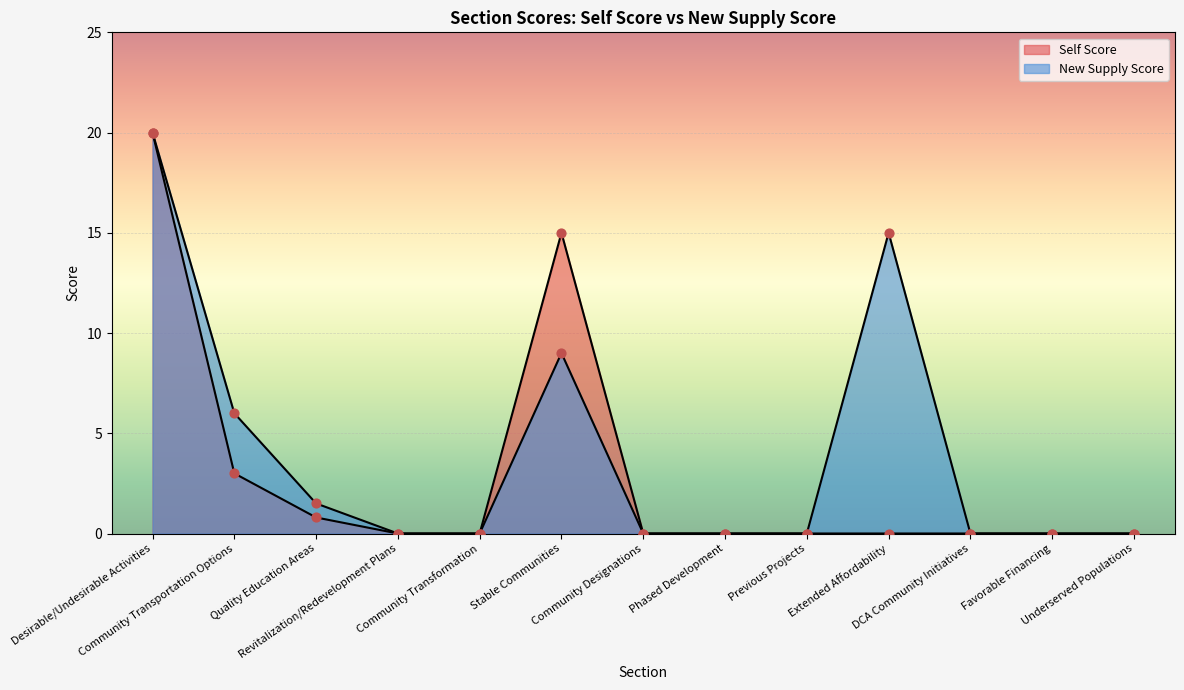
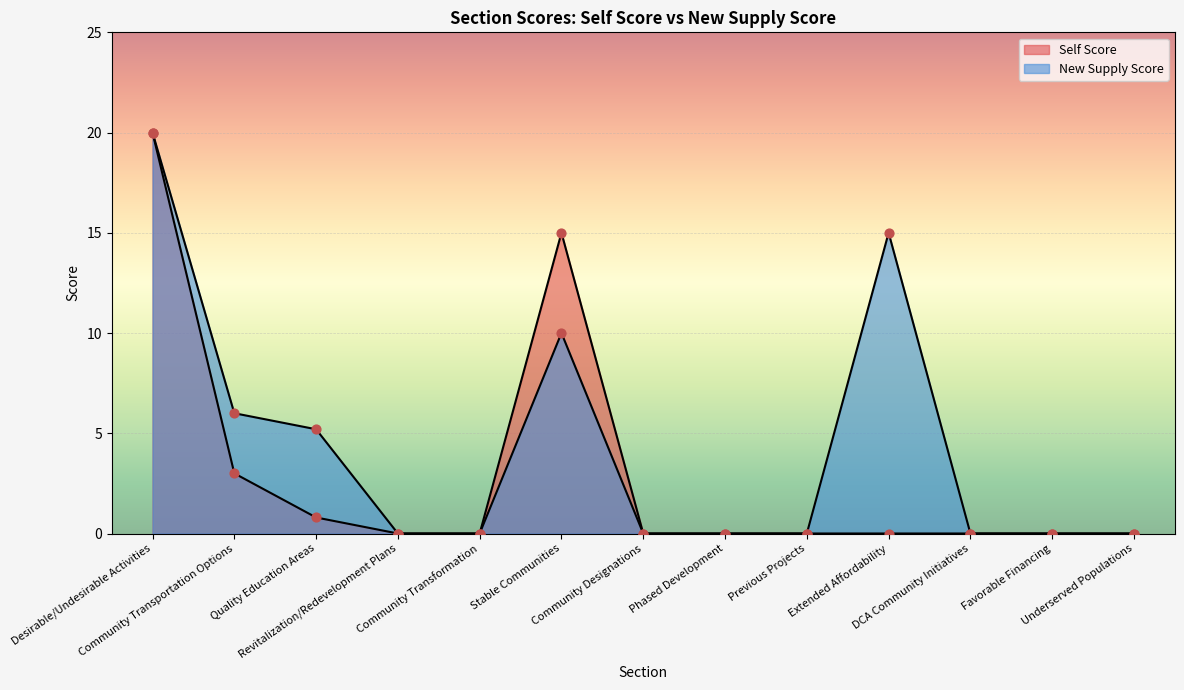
  {
    "Self Score": {
      "Community Transportation Options": 3.0,
      "Quality Education Areas": 0.8,
      "Stable Communities": 15.0,
      "Extended Affordability": 0.0
    },
    "New Supply Score": {
      "Community Transportation Options": 6.0,
-     "Quality Education Areas": 1.5,
-     "Stable Communities": 9,
+     "Quality Education Areas": 5.2,
+     "Stable Communities": 10,
      "Extended Affordability": 15.0
    }
  }
